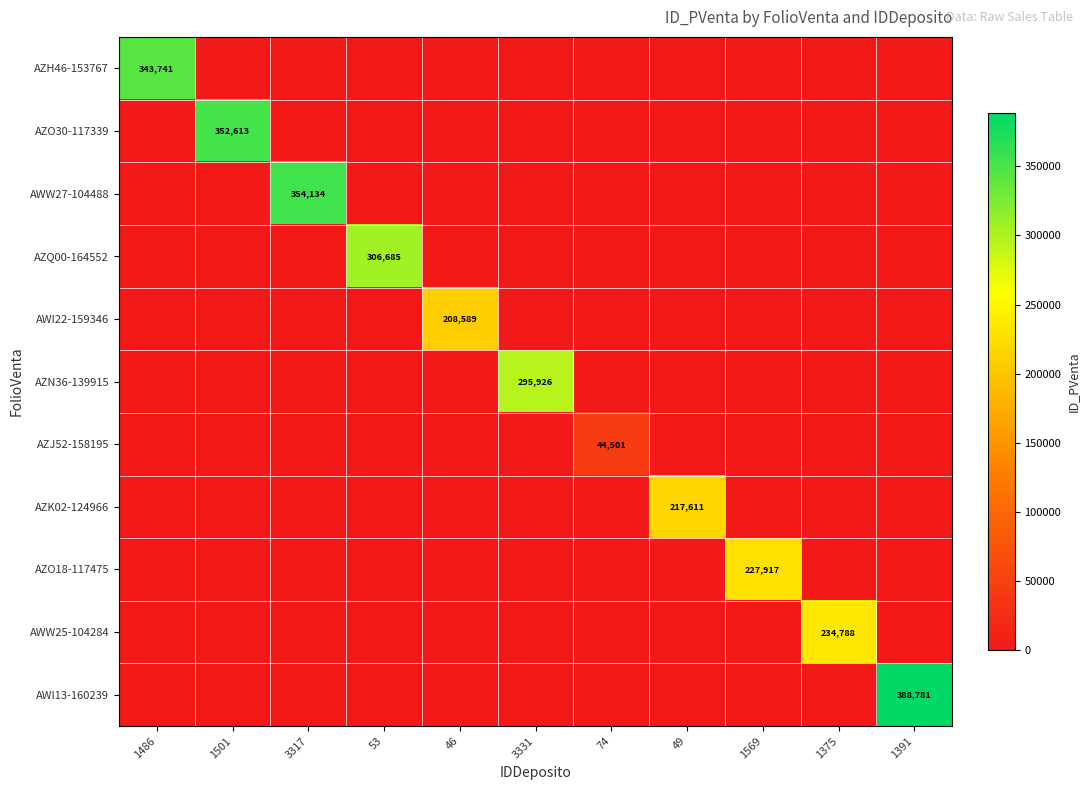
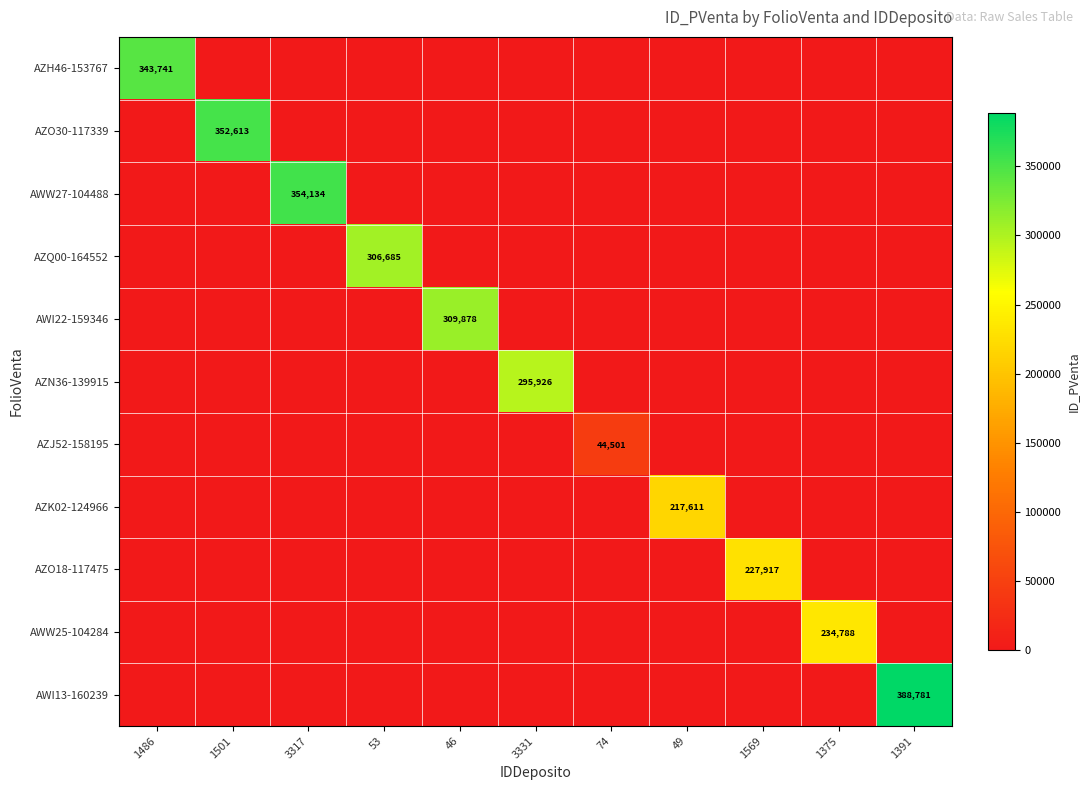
  {
    "AZH46-153767": {
      "1486": "343,741"
    },
    "AZO30-117339": {
      "1501": "352,613"
    },
    "AWW27-104488": {
      "3317": "354,134"
    },
    "AZQ00-164552": {
      "53": "306,685"
    },
    "AWI22-159346": {
-     "46": "208,589"
+     "46": "309,878"
    },
    "AZN36-139915": {
      "3331": "295,926"
    },
    "AZJ52-158195": {
      "74": "44,501"
    },
    "AZK02-124966": {
      "49": "217,611"
    },
    "AZO18-117475": {
      "1569": "227,917"
    },
    "AWW25-104284": {
      "1375": "234,788"
    },
    "AWI13-160239": {
      "1391": "388,781"
    }
  }
